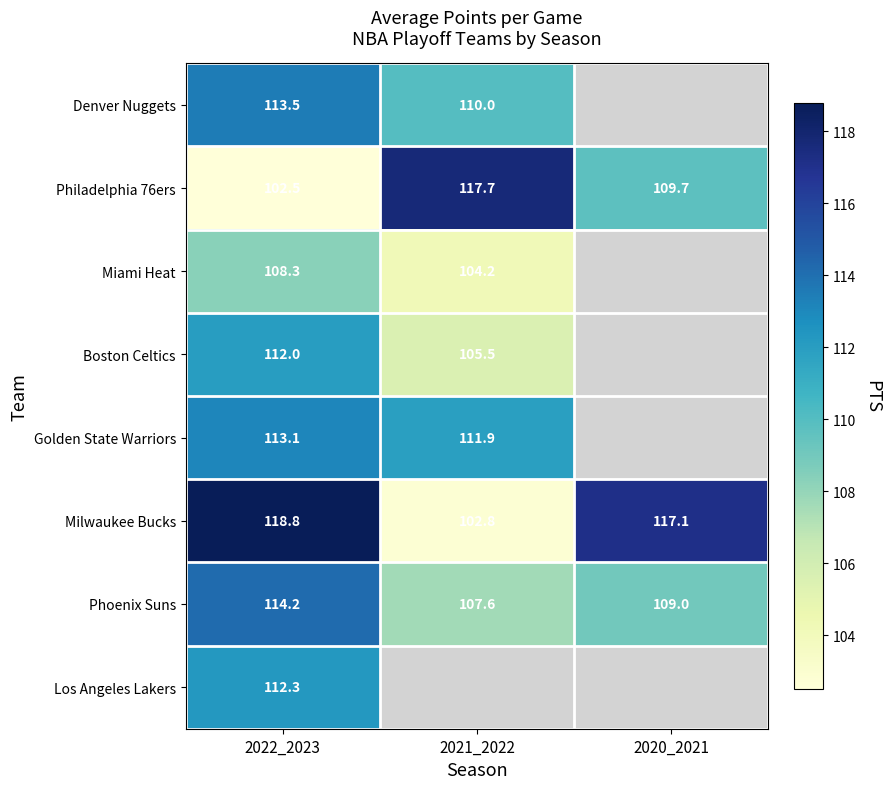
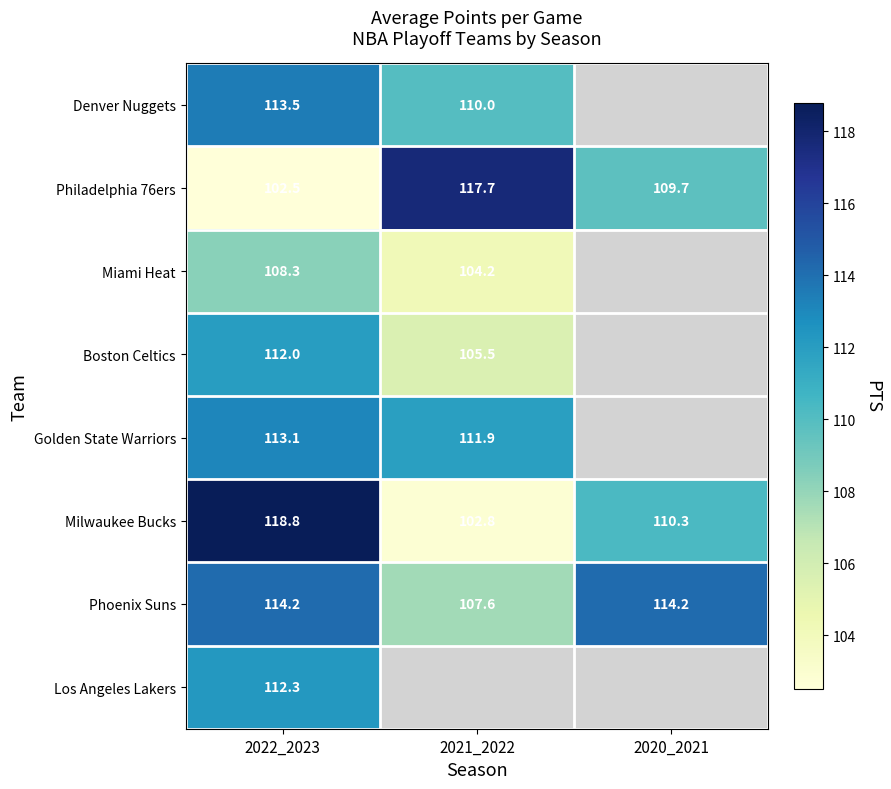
  {
    "Denver Nuggets": {
      "2022_2023": 113.5,
      "2021_2022": 110.0
    },
    "Philadelphia 76ers": {
      "2021_2022": 117.7,
      "2020_2021": 109.7
    },
    "Miami Heat": {
      "2022_2023": 108.3,
      "2021_2022": 104.2
    },
    "Boston Celtics": {
      "2022_2023": 112.0,
      "2021_2022": 105.5
    },
    "Golden State Warriors": {
      "2022_2023": 113.1,
      "2021_2022": 111.9
    },
    "Milwaukee Bucks": {
      "2022_2023": 118.8,
-     "2020_2021": 117.1
+     "2020_2021": 110.3
    },
    "Phoenix Suns": {
      "2022_2023": 114.2,
      "2021_2022": 107.6,
-     "2020_2021": 109.0
+     "2020_2021": 114.2
    },
    "Los Angeles Lakers": {
      "2022_2023": 112.3
    }
  }
